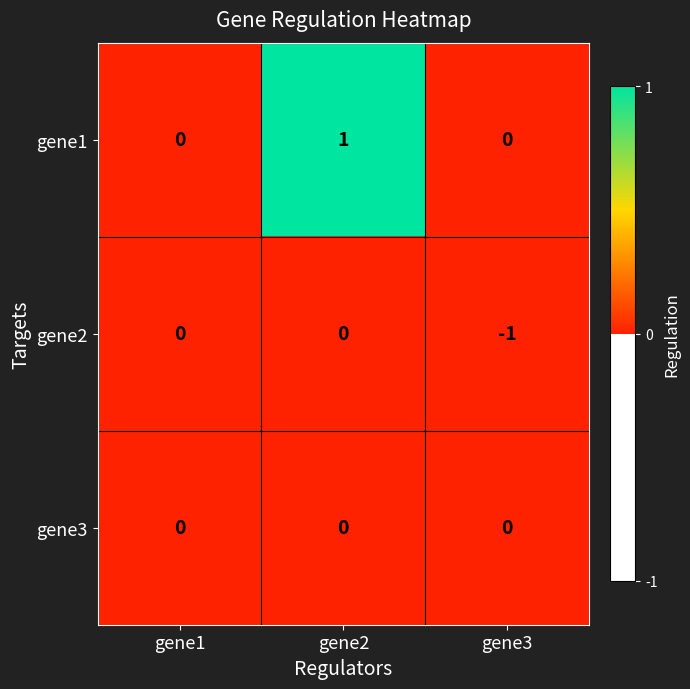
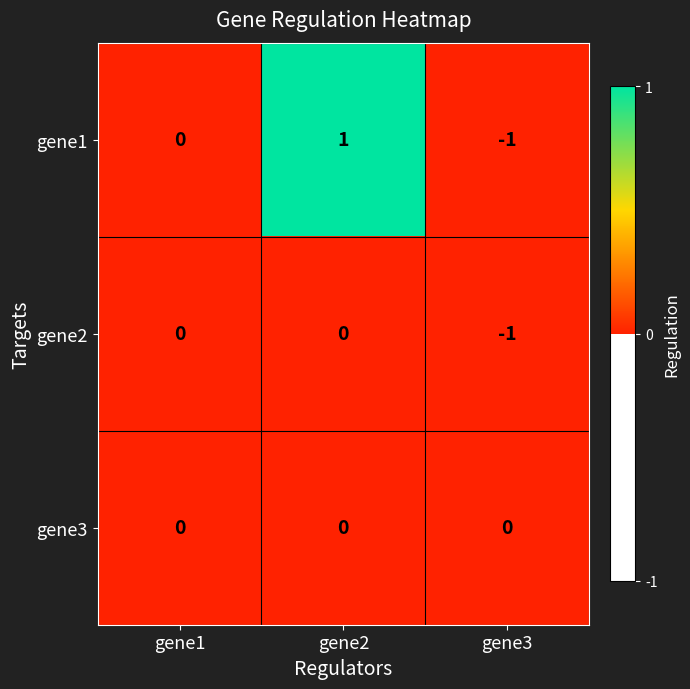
  {
    "gene1": {
      "gene1": 0,
      "gene2": 1,
-     "gene3": 0
+     "gene3": -1
    },
    "gene2": {
      "gene1": 0,
      "gene2": 0,
      "gene3": -1
    },
    "gene3": {
      "gene1": 0,
      "gene2": 0,
      "gene3": 0
    }
  }
